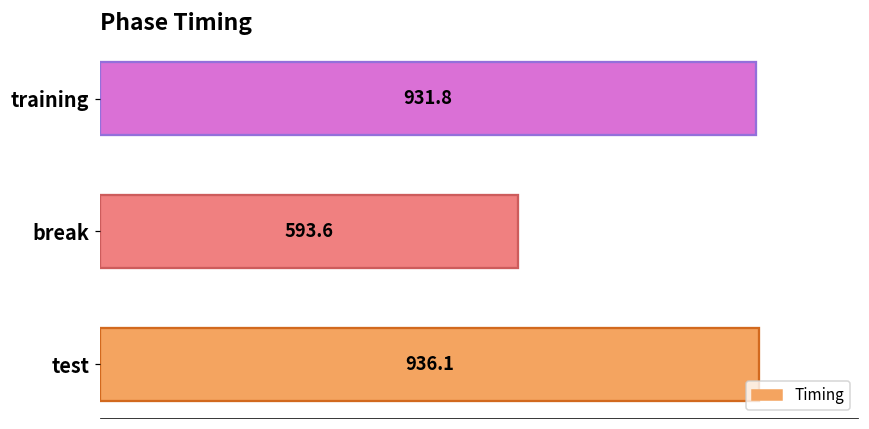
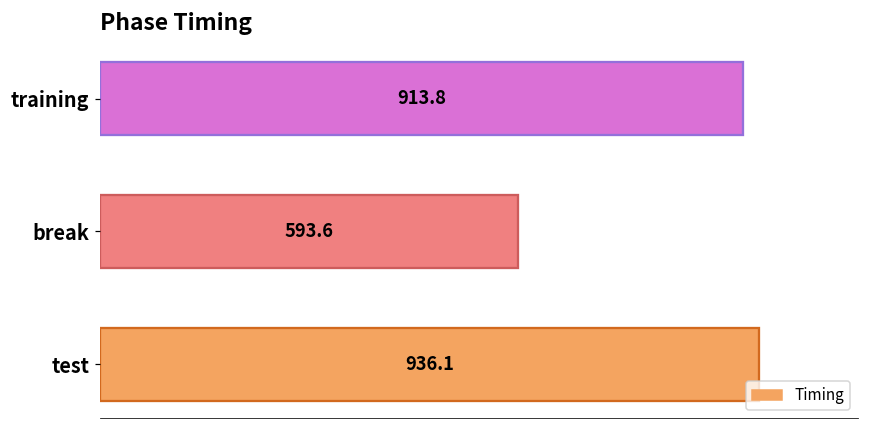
  {
-   "training": 931.8,
+   "training": 913.8,
    "break": 593.6,
    "test": 936.1
  }
